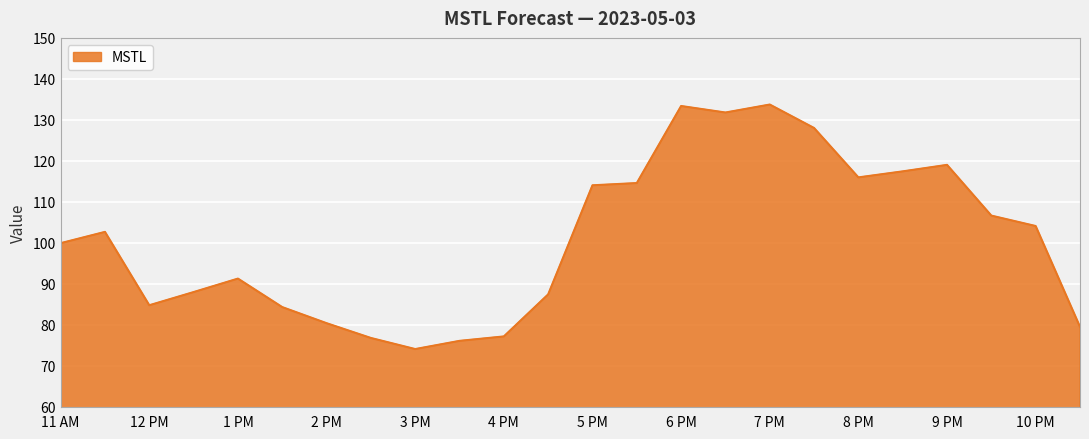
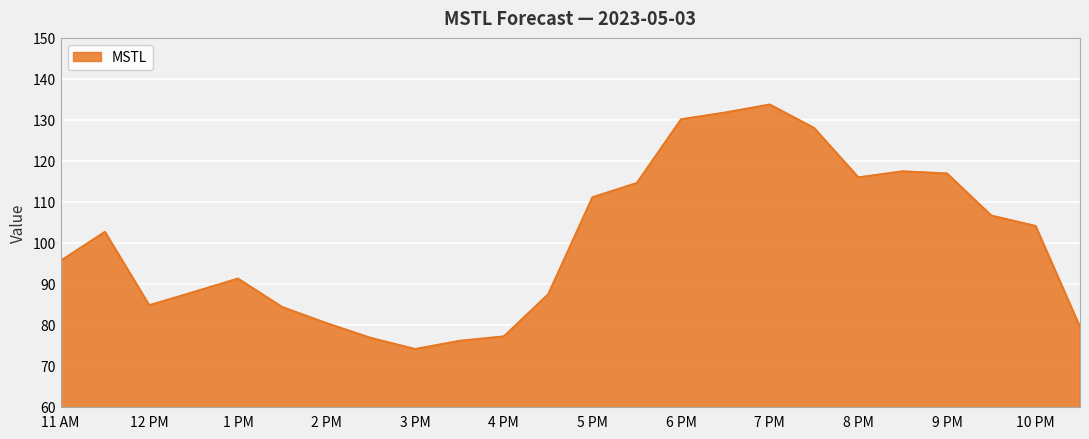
  {
-   "11 AM": 100,
+   "11 AM": 96,
    "12 PM": 85,
    "1 PM": 91,
    "2 PM": 80,
    "3 PM": 74,
    "4 PM": 77,
-   "5 PM": 114,
-   "6 PM": 133,
+   "5 PM": 111,
+   "6 PM": 130,
    "7 PM": 134,
    "8 PM": 116,
-   "9 PM": 119,
+   "9 PM": 117,
    "10 PM": 104
  }
